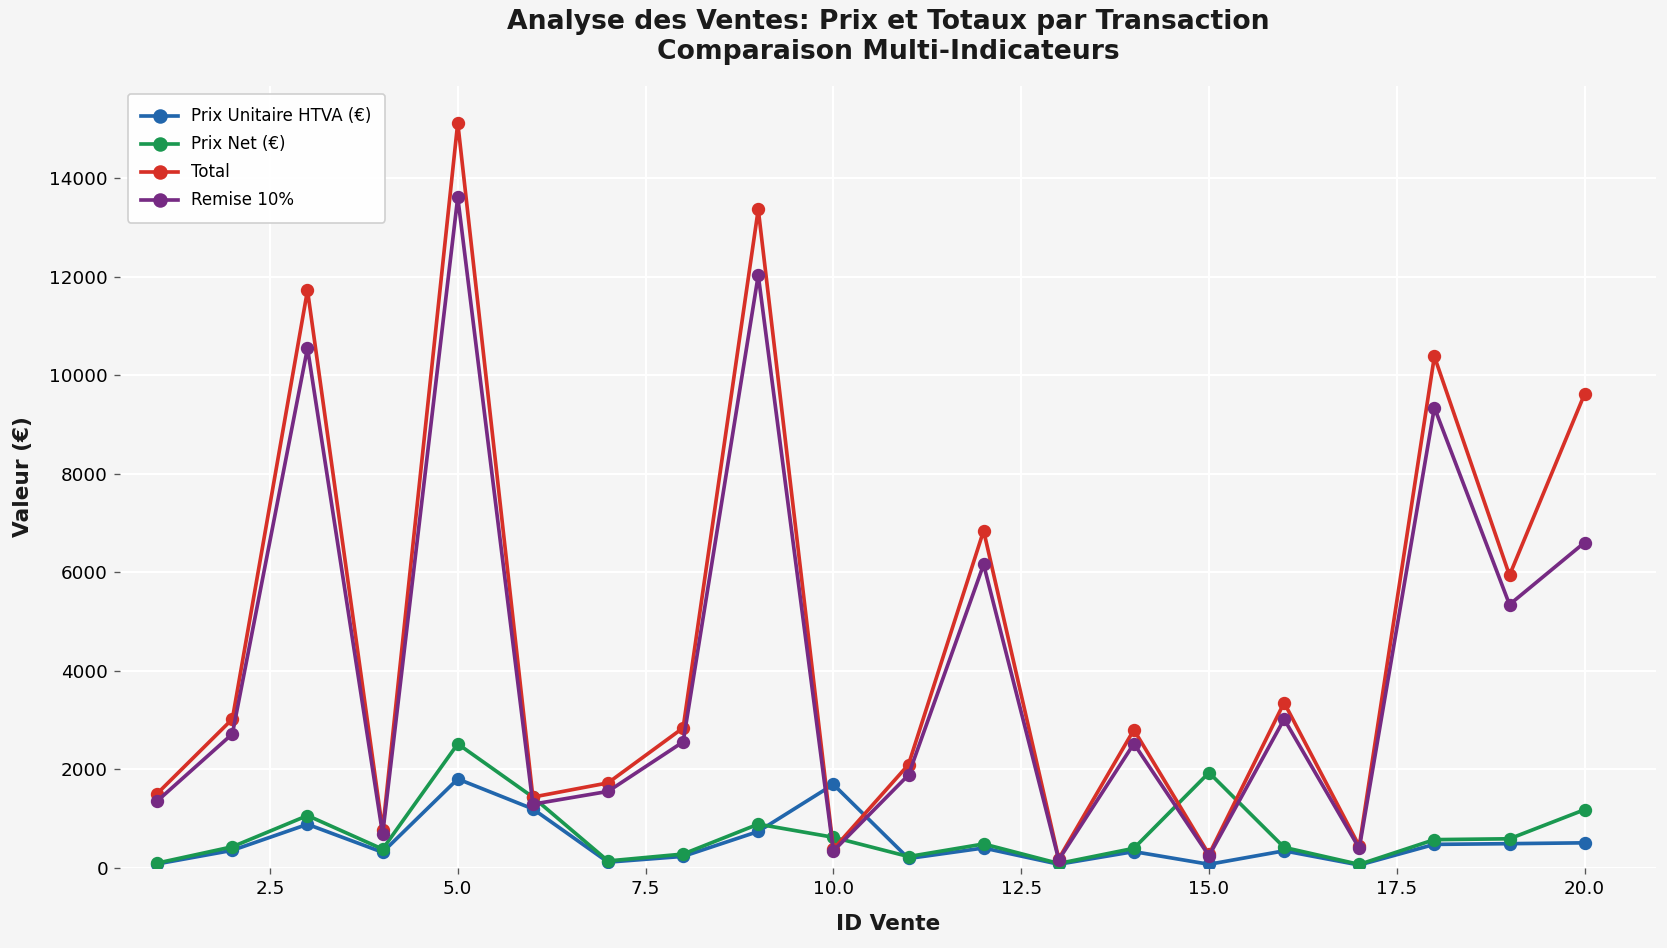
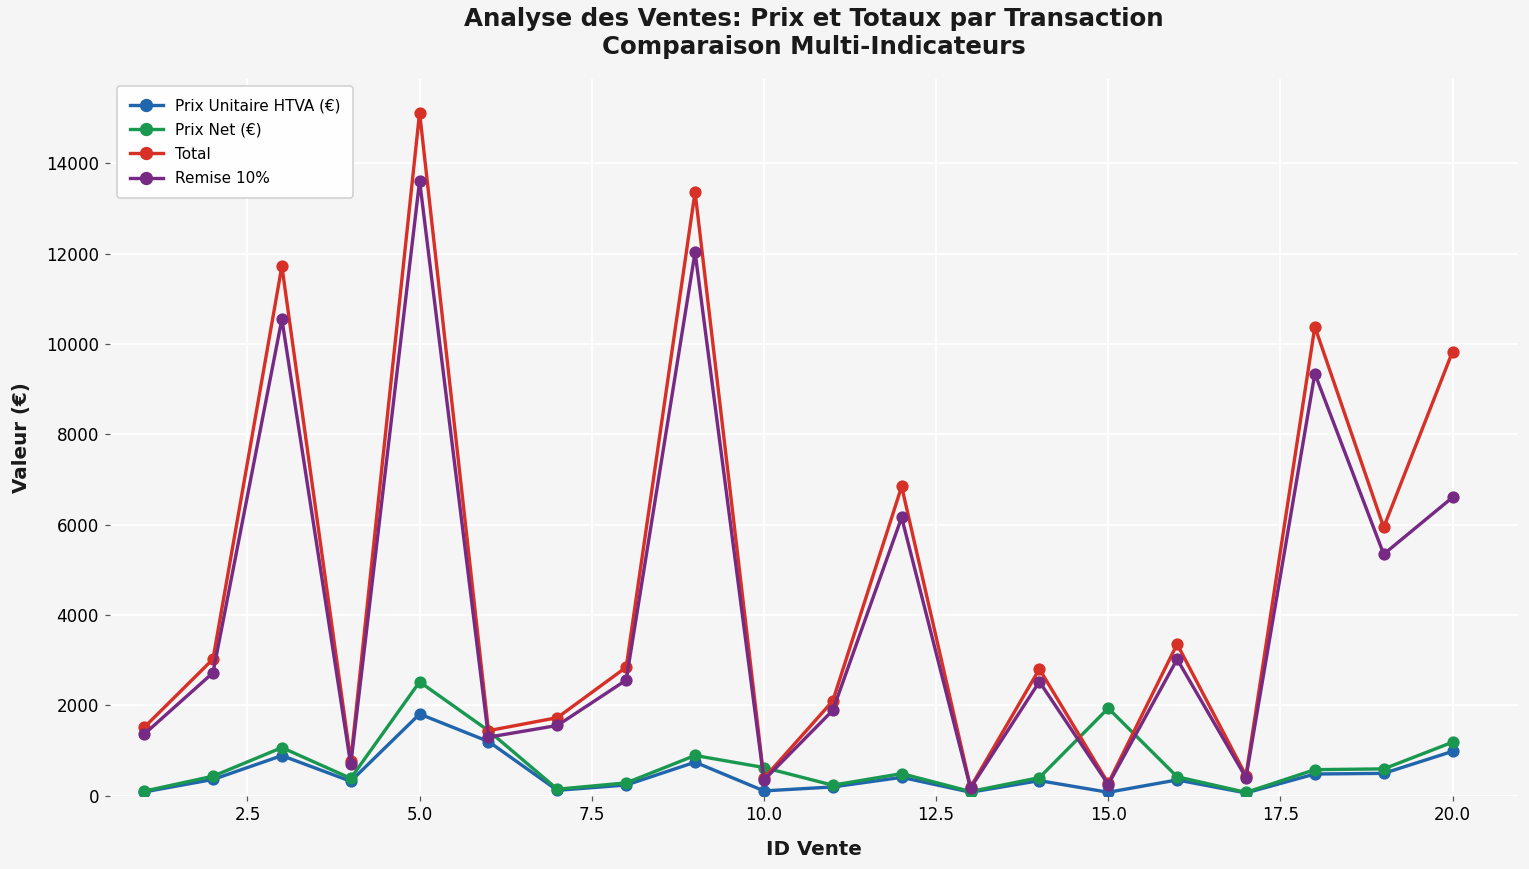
  {
    "Prix Unitaire HTVA (€)": {
      "5.0": 1800,
-     "10.0": 1700,
+     "10.0": 100,
      "15.0": 100,
-     "20.0": 500
+     "20.0": 1000
    },
    "Prix Net (€)": {
      "5.0": 2500,
      "10.0": 600,
      "15.0": 1900,
      "20.0": 1200
    },
    "Total": {
      "5.0": 15100,
-     "20.0": 9600
+     "20.0": 9800
    },
    "Remise 10%": {
      "5.0": 13600,
      "20.0": 6600
    }
  }
